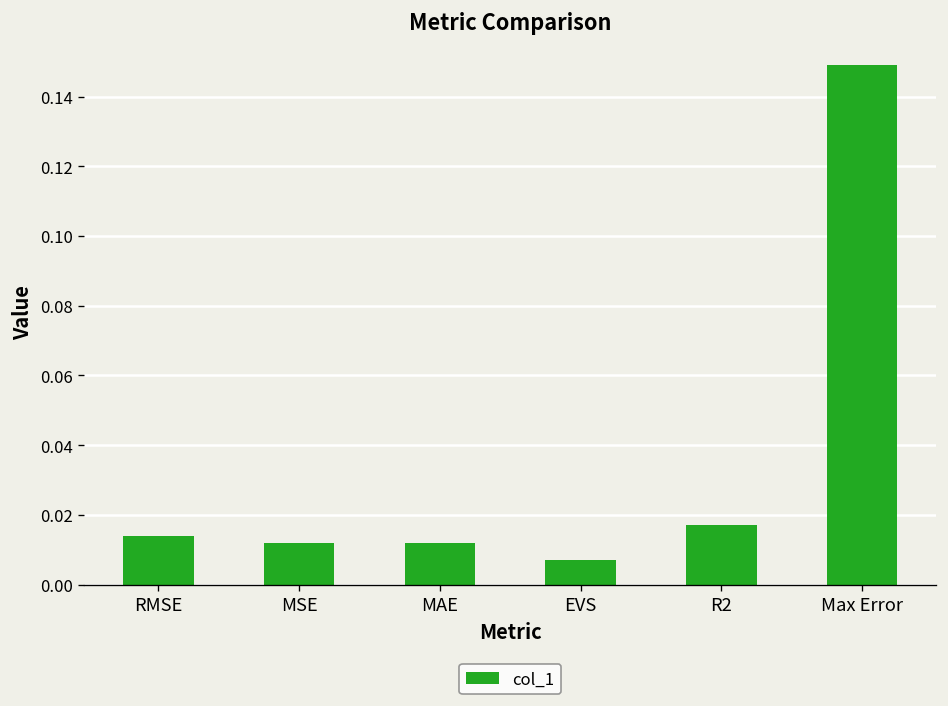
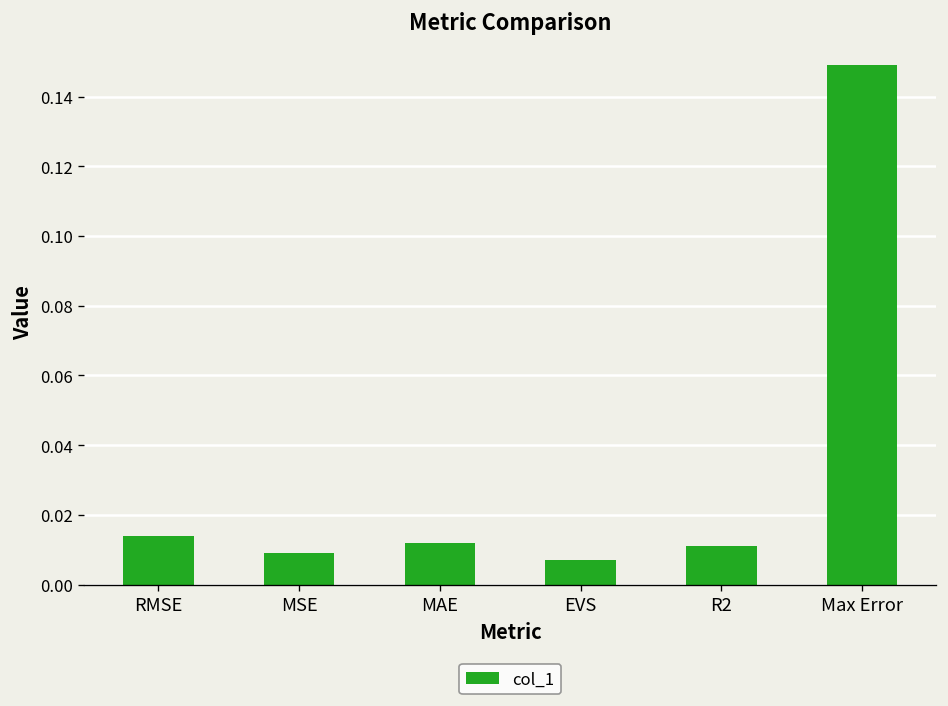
  {
    "RMSE": 0.014,
-   "MSE": 0.012,
+   "MSE": 0.009,
    "MAE": 0.012,
    "EVS": 0.007,
-   "R2": 0.017,
+   "R2": 0.011,
    "Max Error": 0.149
  }
